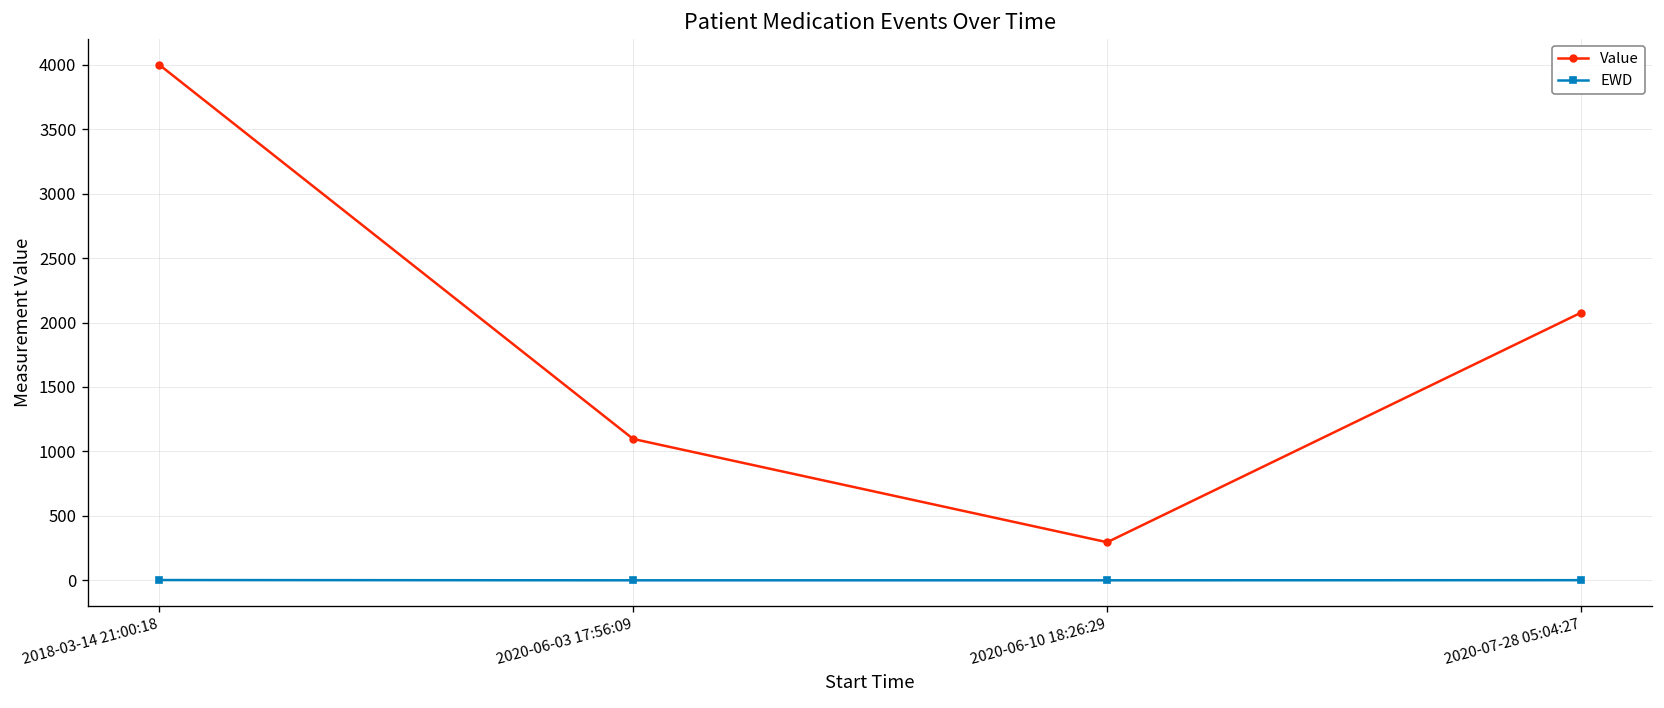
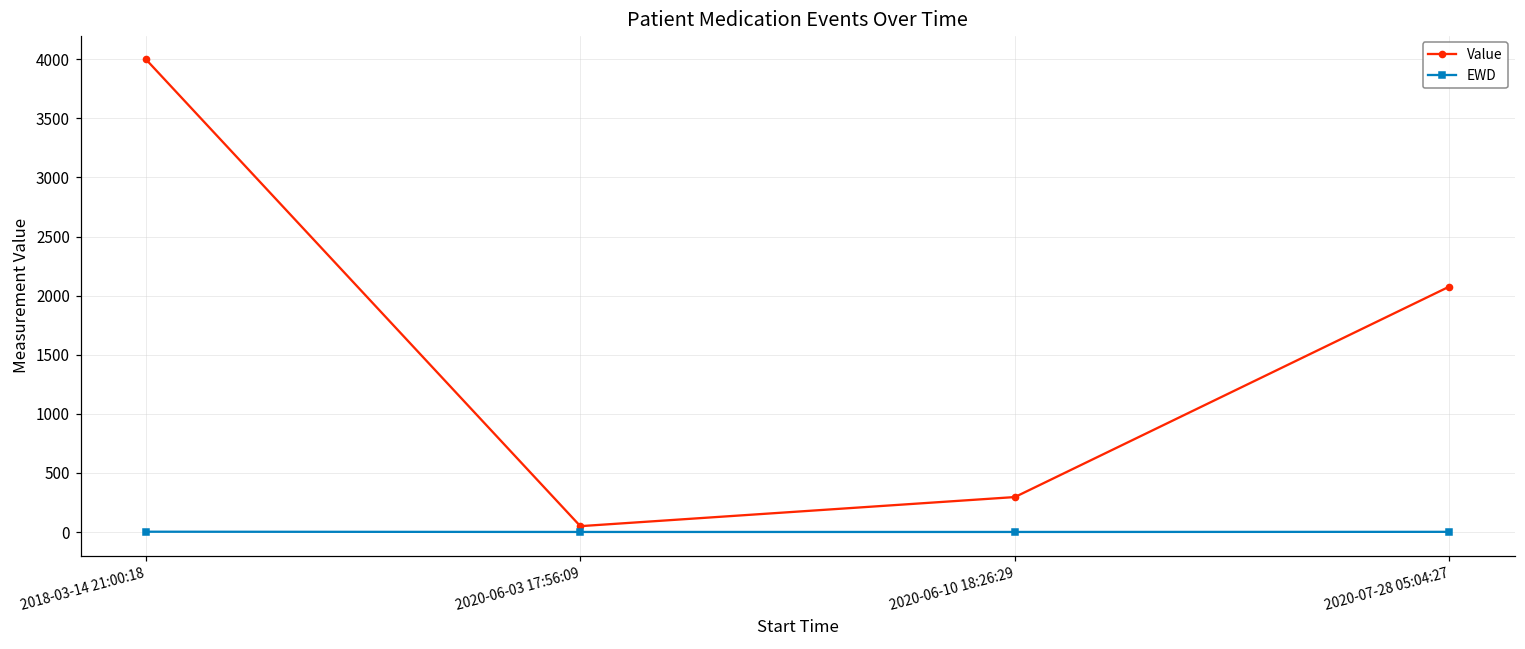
  {
    "Value": {
      "2018-03-14 21:00:18": 4000,
-     "2020-06-03 17:56:09": 1100,
+     "2020-06-03 17:56:09": 50,
      "2020-06-10 18:26:29": 300,
      "2020-07-28 05:04:27": 2080
    },
    "EWD": {
      "2018-03-14 21:00:18": 0,
      "2020-06-03 17:56:09": 0,
      "2020-06-10 18:26:29": 0,
      "2020-07-28 05:04:27": 0
    }
  }
